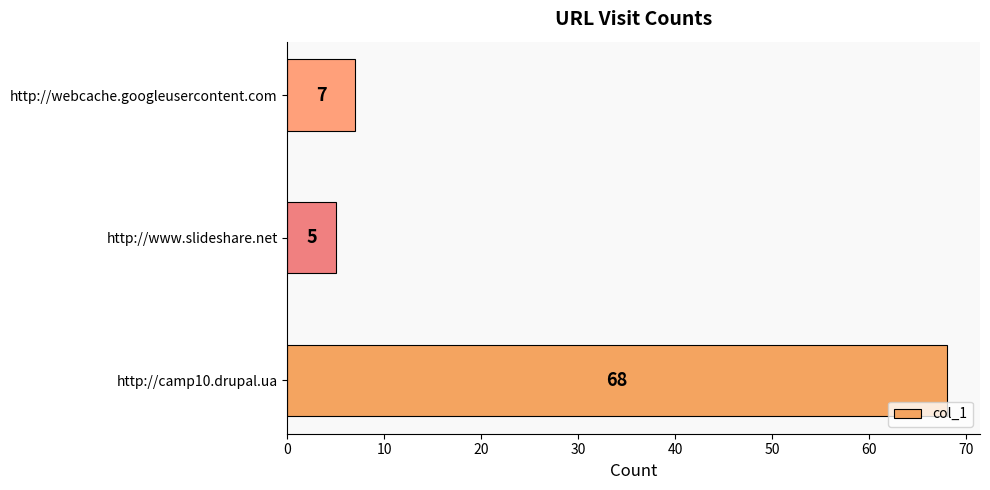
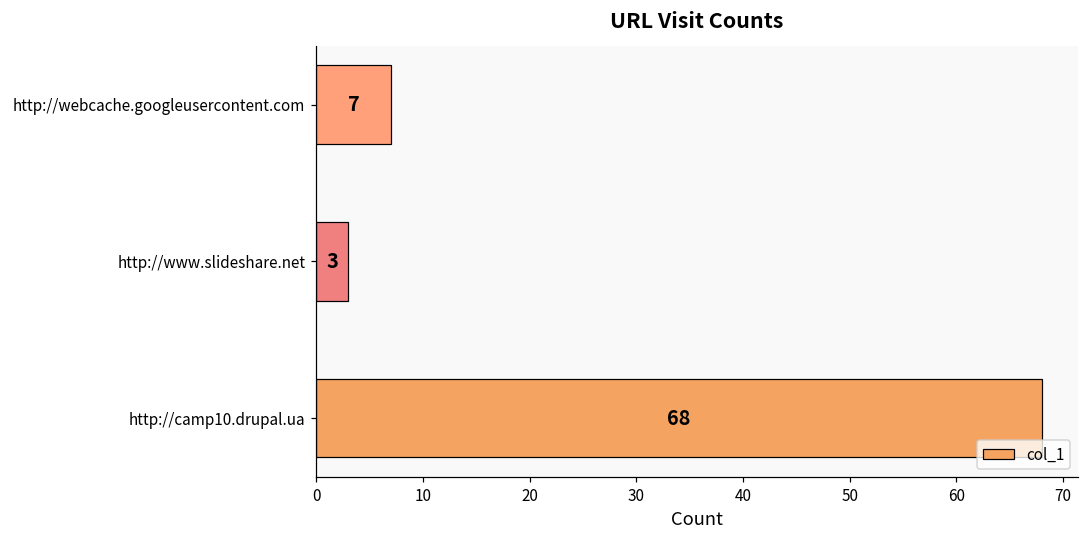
  {
    "http://webcache.googleusercontent.com": 7,
-   "http://www.slideshare.net": 5,
+   "http://www.slideshare.net": 3,
    "http://camp10.drupal.ua": 68
  }
